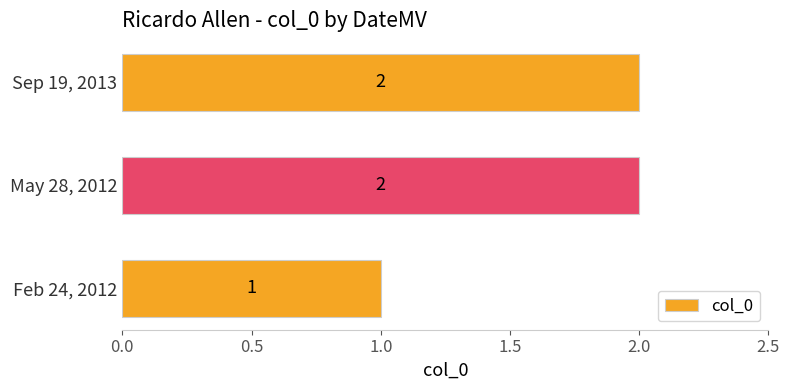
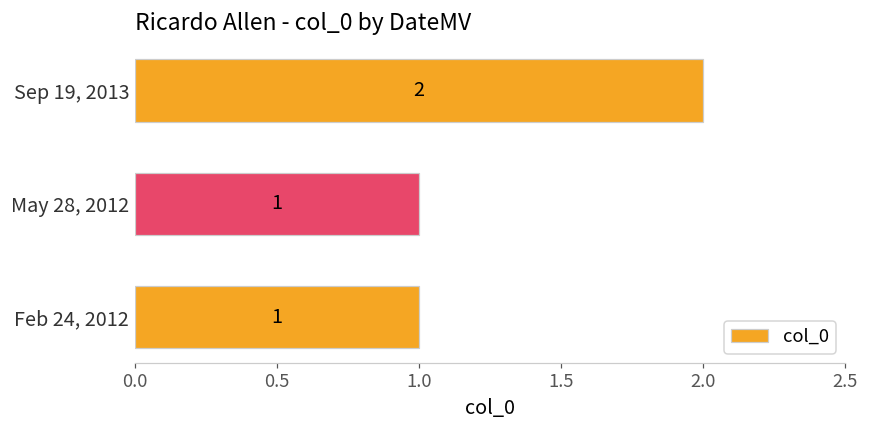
  {
    "Sep 19, 2013": 2,
-   "May 28, 2012": 2,
+   "May 28, 2012": 1,
    "Feb 24, 2012": 1
  }
